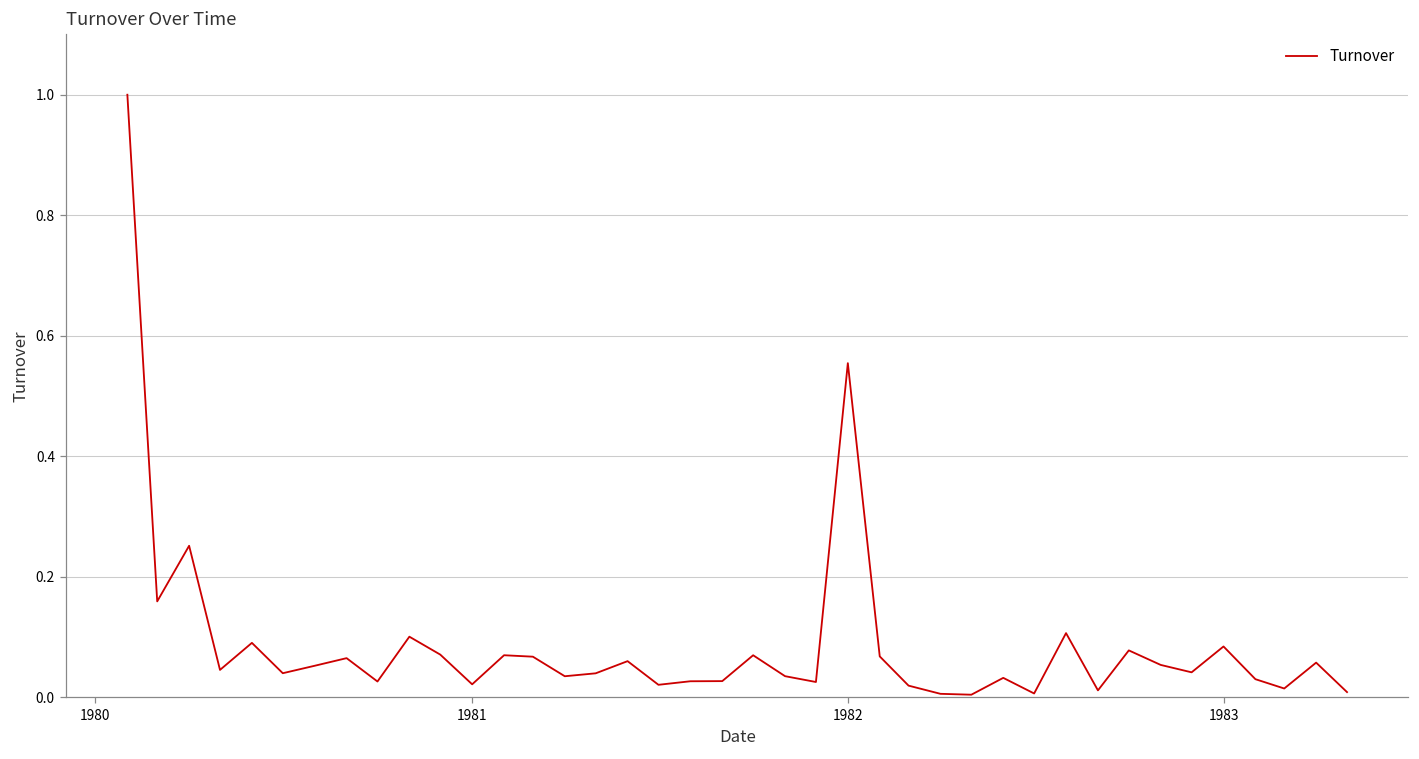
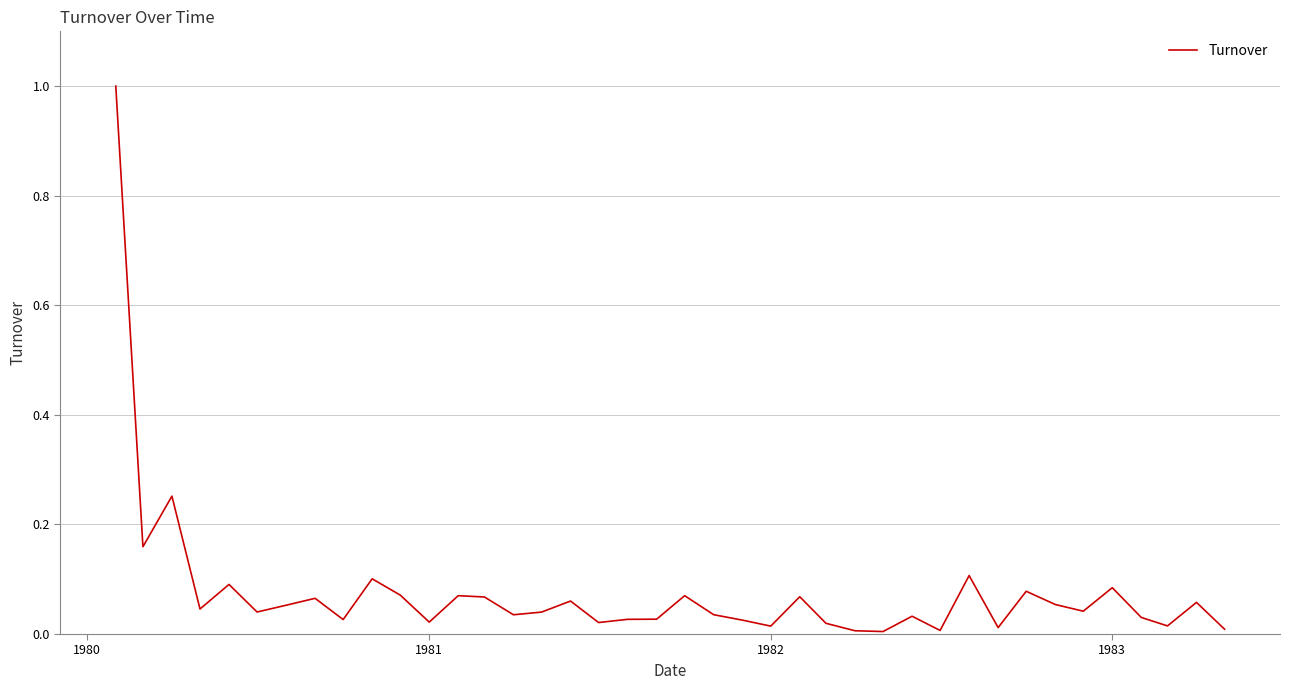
  {
    "1981": 0.02,
-   "1982": 0.55,
+   "1982": 0.01,
    "1983": 0.08
  }
